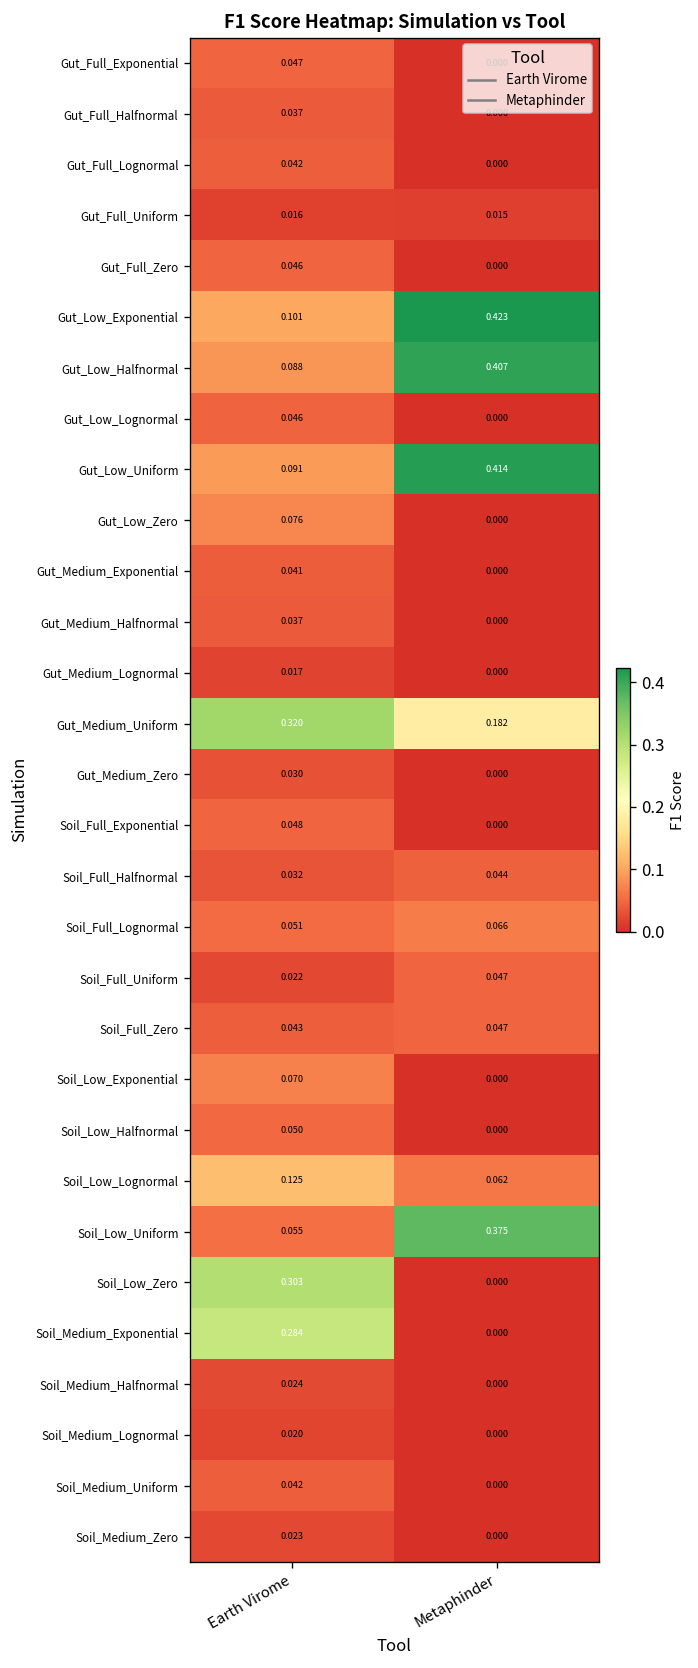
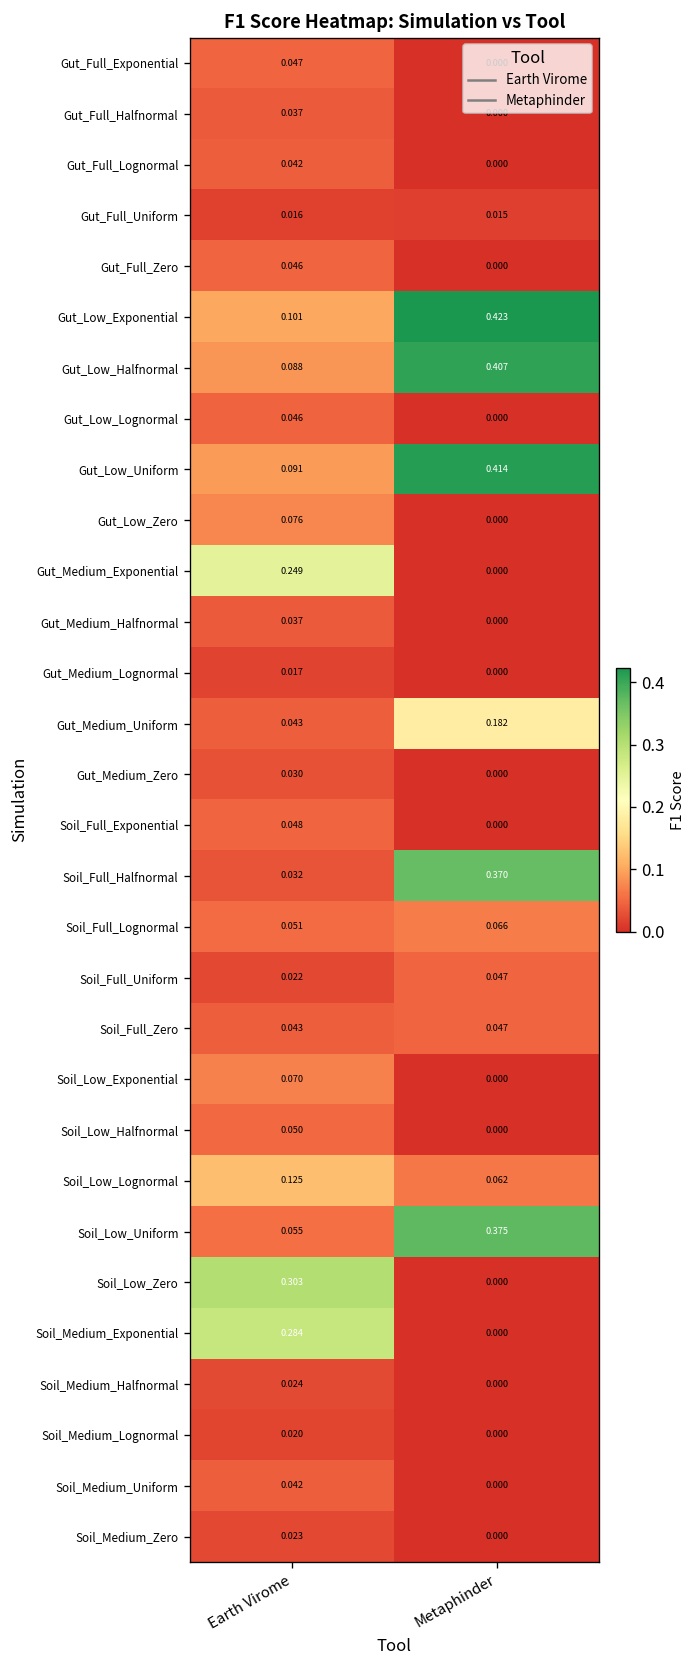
  {
    "Gut_Full_Exponential": {
      "Earth Virome": 0.047
    },
    "Gut_Full_Halfnormal": {
      "Earth Virome": 0.037
    },
    "Gut_Full_Lognormal": {
      "Earth Virome": 0.042,
      "Metaphinder": 0.000
    },
    "Gut_Full_Uniform": {
      "Earth Virome": 0.016,
      "Metaphinder": 0.015
    },
    "Gut_Full_Zero": {
      "Earth Virome": 0.046,
      "Metaphinder": 0.000
    },
    "Gut_Low_Exponential": {
      "Earth Virome": 0.101,
      "Metaphinder": 0.423
    },
    "Gut_Low_Halfnormal": {
      "Earth Virome": 0.088,
      "Metaphinder": 0.407
    },
    "Gut_Low_Lognormal": {
      "Earth Virome": 0.046,
      "Metaphinder": 0.000
    },
    "Gut_Low_Uniform": {
      "Earth Virome": 0.091,
      "Metaphinder": 0.414
    },
    "Gut_Low_Zero": {
      "Earth Virome": 0.076,
      "Metaphinder": 0.000
    },
    "Gut_Medium_Exponential": {
-     "Earth Virome": 0.041,
+     "Earth Virome": 0.249,
      "Metaphinder": 0.000
    },
    "Gut_Medium_Halfnormal": {
      "Earth Virome": 0.037,
      "Metaphinder": 0.000
    },
    "Gut_Medium_Lognormal": {
      "Earth Virome": 0.017,
      "Metaphinder": 0.000
    },
    "Gut_Medium_Uniform": {
-     "Earth Virome": 0.320,
+     "Earth Virome": 0.043,
      "Metaphinder": 0.182
    },
    "Gut_Medium_Zero": {
      "Earth Virome": 0.030,
      "Metaphinder": 0.000
    },
    "Soil_Full_Exponential": {
      "Earth Virome": 0.048,
      "Metaphinder": 0.000
    },
    "Soil_Full_Halfnormal": {
      "Earth Virome": 0.032,
-     "Metaphinder": 0.044
+     "Metaphinder": 0.370
    },
    "Soil_Full_Lognormal": {
      "Earth Virome": 0.051,
      "Metaphinder": 0.066
    },
    "Soil_Full_Uniform": {
      "Earth Virome": 0.022,
      "Metaphinder": 0.047
    },
    "Soil_Full_Zero": {
      "Earth Virome": 0.043,
      "Metaphinder": 0.047
    },
    "Soil_Low_Exponential": {
      "Earth Virome": 0.070,
      "Metaphinder": 0.000
    },
    "Soil_Low_Halfnormal": {
      "Earth Virome": 0.050,
      "Metaphinder": 0.000
    },
    "Soil_Low_Lognormal": {
      "Earth Virome": 0.125,
      "Metaphinder": 0.062
    },
    "Soil_Low_Uniform": {
      "Earth Virome": 0.055,
      "Metaphinder": 0.375
    },
    "Soil_Low_Zero": {
      "Earth Virome": 0.303,
      "Metaphinder": 0.000
    },
    "Soil_Medium_Exponential": {
      "Earth Virome": 0.284,
      "Metaphinder": 0.000
    },
    "Soil_Medium_Halfnormal": {
      "Earth Virome": 0.024,
      "Metaphinder": 0.000
    },
    "Soil_Medium_Lognormal": {
      "Earth Virome": 0.020,
      "Metaphinder": 0.000
    },
    "Soil_Medium_Uniform": {
      "Earth Virome": 0.042,
      "Metaphinder": 0.000
    },
    "Soil_Medium_Zero": {
      "Earth Virome": 0.023,
      "Metaphinder": 0.000
    }
  }
